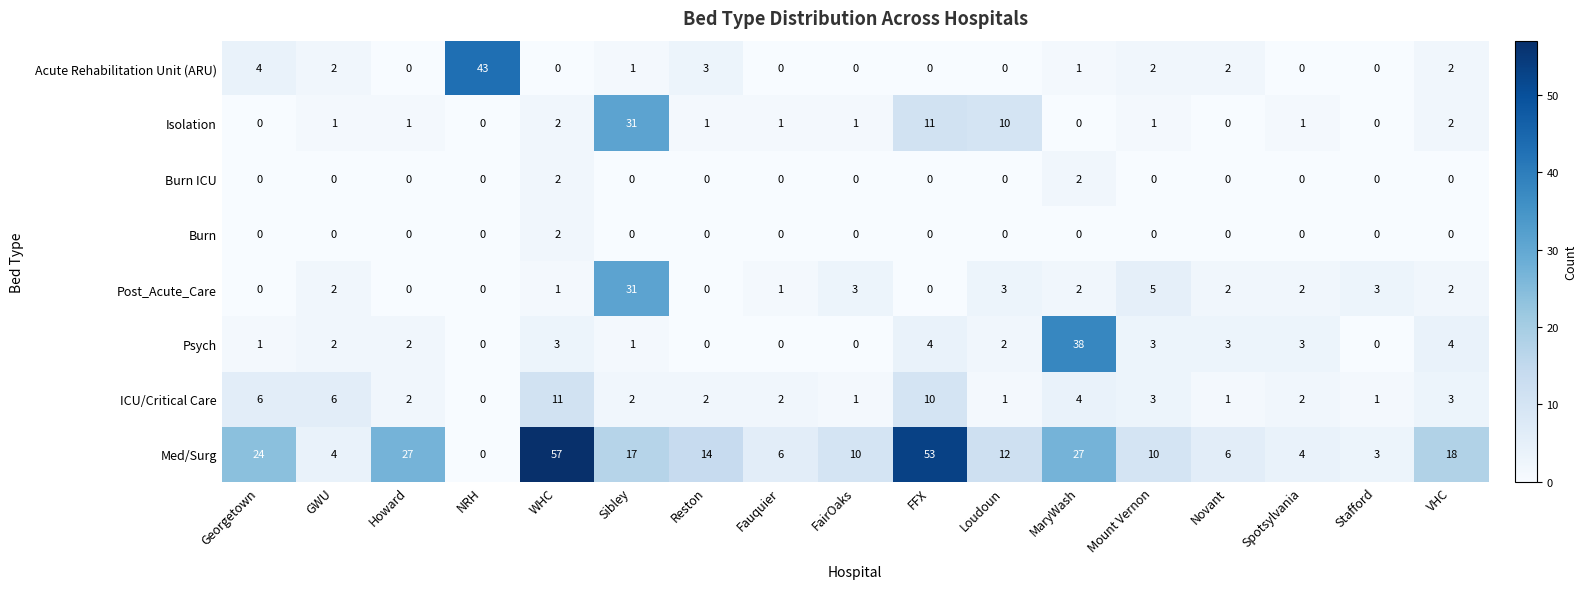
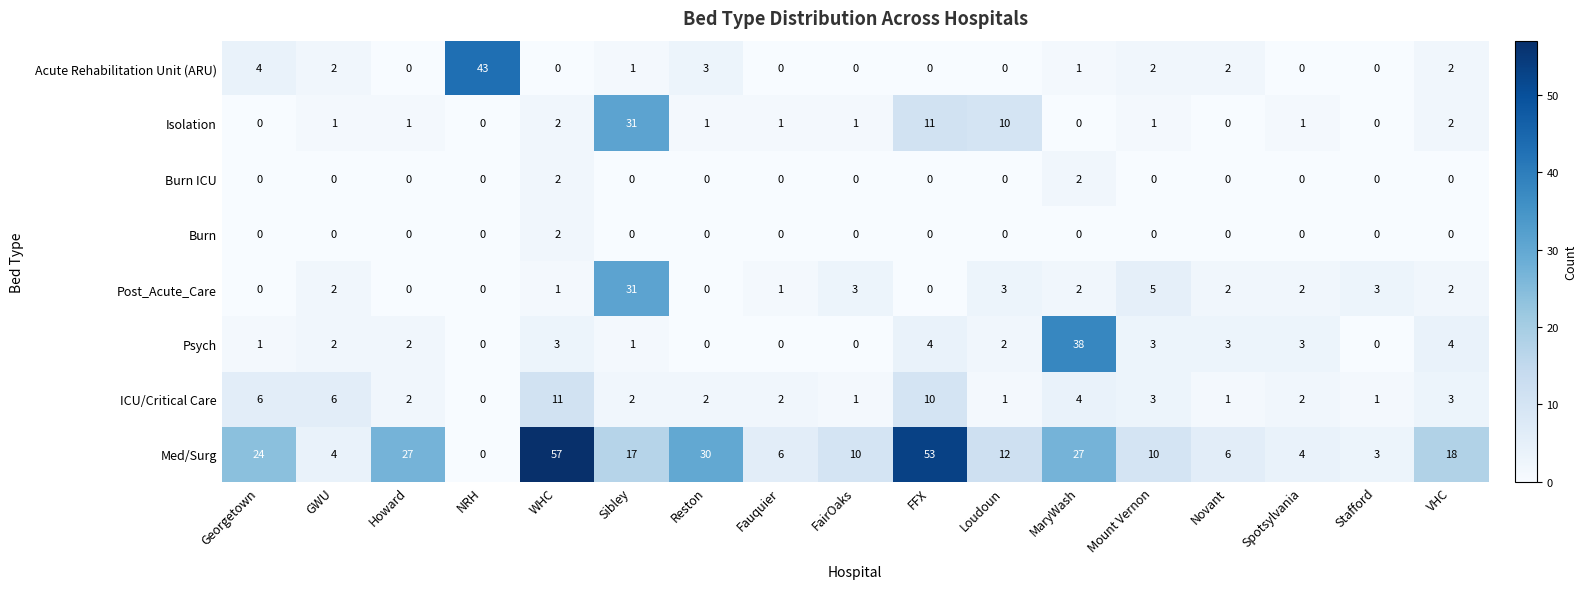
  {
    "Acute Rehabilitation Unit (ARU)": {
      "Georgetown": 4,
      "GWU": 2,
      "Howard": 0,
      "NRH": 43,
      "WHC": 0,
      "Sibley": 1,
      "Reston": 3,
      "Fauquier": 0,
      "FairOaks": 0,
      "FFX": 0,
      "Loudoun": 0,
      "MaryWash": 1,
      "Mount Vernon": 2,
      "Novant": 2,
      "Spotsylvania": 0,
      "Stafford": 0,
      "VHC": 2
    },
    "Isolation": {
      "Georgetown": 0,
      "GWU": 1,
      "Howard": 1,
      "NRH": 0,
      "WHC": 2,
      "Sibley": 31,
      "Reston": 1,
      "Fauquier": 1,
      "FairOaks": 1,
      "FFX": 11,
      "Loudoun": 10,
      "MaryWash": 0,
      "Mount Vernon": 1,
      "Novant": 0,
      "Spotsylvania": 1,
      "Stafford": 0,
      "VHC": 2
    },
    "Burn ICU": {
      "Georgetown": 0,
      "GWU": 0,
      "Howard": 0,
      "NRH": 0,
      "WHC": 2,
      "Sibley": 0,
      "Reston": 0,
      "Fauquier": 0,
      "FairOaks": 0,
      "FFX": 0,
      "Loudoun": 0,
      "MaryWash": 2,
      "Mount Vernon": 0,
      "Novant": 0,
      "Spotsylvania": 0,
      "Stafford": 0,
      "VHC": 0
    },
    "Burn": {
      "Georgetown": 0,
      "GWU": 0,
      "Howard": 0,
      "NRH": 0,
      "WHC": 2,
      "Sibley": 0,
      "Reston": 0,
      "Fauquier": 0,
      "FairOaks": 0,
      "FFX": 0,
      "Loudoun": 0,
      "MaryWash": 0,
      "Mount Vernon": 0,
      "Novant": 0,
      "Spotsylvania": 0,
      "Stafford": 0,
      "VHC": 0
    },
    "Post_Acute_Care": {
      "Georgetown": 0,
      "GWU": 2,
      "Howard": 0,
      "NRH": 0,
      "WHC": 1,
      "Sibley": 31,
      "Reston": 0,
      "Fauquier": 1,
      "FairOaks": 3,
      "FFX": 0,
      "Loudoun": 3,
      "MaryWash": 2,
      "Mount Vernon": 5,
      "Novant": 2,
      "Spotsylvania": 2,
      "Stafford": 3,
      "VHC": 2
    },
    "Psych": {
      "Georgetown": 1,
      "GWU": 2,
      "Howard": 2,
      "NRH": 0,
      "WHC": 3,
      "Sibley": 1,
      "Reston": 0,
      "Fauquier": 0,
      "FairOaks": 0,
      "FFX": 4,
      "Loudoun": 2,
      "MaryWash": 38,
      "Mount Vernon": 3,
      "Novant": 3,
      "Spotsylvania": 3,
      "Stafford": 0,
      "VHC": 4
    },
    "ICU/Critical Care": {
      "Georgetown": 6,
      "GWU": 6,
      "Howard": 2,
      "NRH": 0,
      "WHC": 11,
      "Sibley": 2,
      "Reston": 2,
      "Fauquier": 2,
      "FairOaks": 1,
      "FFX": 10,
      "Loudoun": 1,
      "MaryWash": 4,
      "Mount Vernon": 3,
      "Novant": 1,
      "Spotsylvania": 2,
      "Stafford": 1,
      "VHC": 3
    },
    "Med/Surg": {
      "Georgetown": 24,
      "GWU": 4,
      "Howard": 27,
      "NRH": 0,
      "WHC": 57,
      "Sibley": 17,
-     "Reston": 14,
+     "Reston": 30,
      "Fauquier": 6,
      "FairOaks": 10,
      "FFX": 53,
      "Loudoun": 12,
      "MaryWash": 27,
      "Mount Vernon": 10,
      "Novant": 6,
      "Spotsylvania": 4,
      "Stafford": 3,
      "VHC": 18
    }
  }
